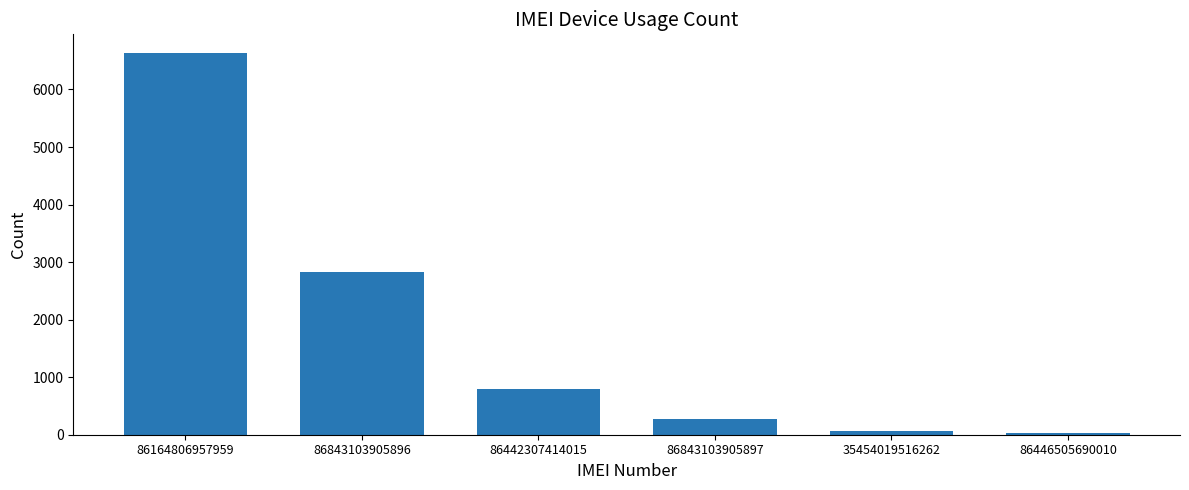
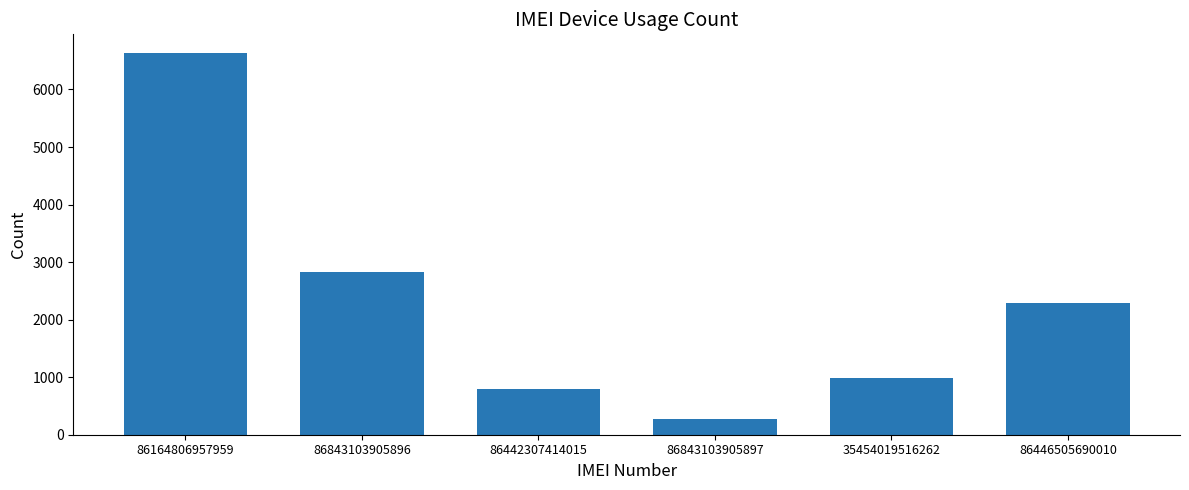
  {
    "86164806957959": 6600,
    "86843103905896": 2800,
    "86442307414015": 800,
    "86843103905897": 300,
-   "35454019516262": 100,
-   "86446505690010": 0
+   "35454019516262": 1000,
+   "86446505690010": 2300
  }
